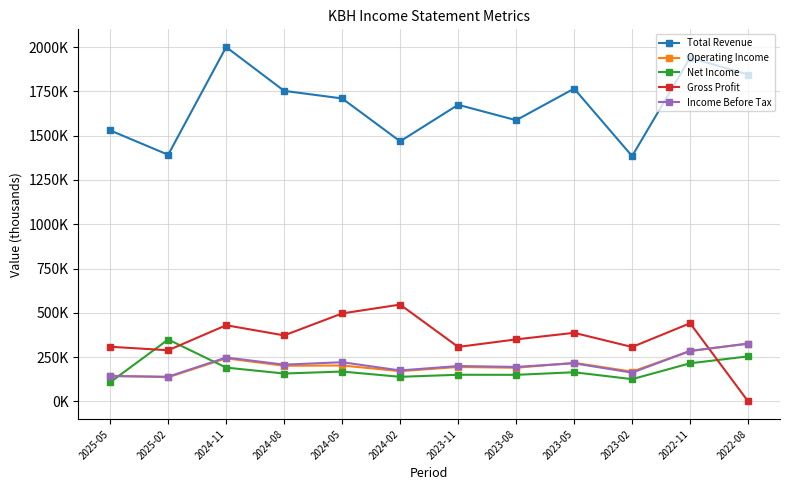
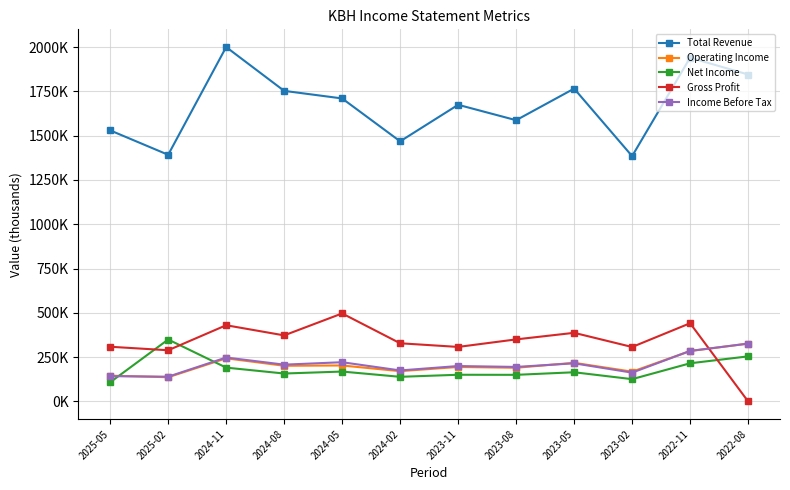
  {
    "Total Revenue": {
      "2025-05": 1530000,
      "2025-02": 1390000,
      "2024-11": 2000000,
      "2024-08": 1750000,
      "2024-05": 1710000,
      "2024-02": 1470000,
      "2023-11": 1670000,
      "2023-08": 1590000,
      "2023-05": 1770000,
      "2023-02": 1380000
    },
    "Operating Income": {
      "2024-05": 200000
    },
    "Net Income": {
      "2025-05": 110000,
      "2025-02": 350000,
      "2024-11": 190000,
      "2024-08": 160000,
      "2024-05": 170000,
      "2024-02": 140000,
      "2023-11": 150000,
      "2023-08": 150000,
      "2023-05": 160000,
      "2023-02": 130000,
      "2022-11": 220000,
      "2022-08": 250000
    },
    "Gross Profit": {
      "2025-05": 310000,
      "2025-02": 290000,
      "2024-11": 430000,
      "2024-08": 370000,
      "2024-05": 500000,
-     "2024-02": 550000,
+     "2024-02": 330000,
      "2023-11": 310000,
      "2023-08": 350000,
      "2023-05": 390000,
      "2023-02": 310000,
      "2022-11": 440000,
      "2022-08": 0
    },
    "Income Before Tax": {
      "2024-05": 220000
    }
  }
